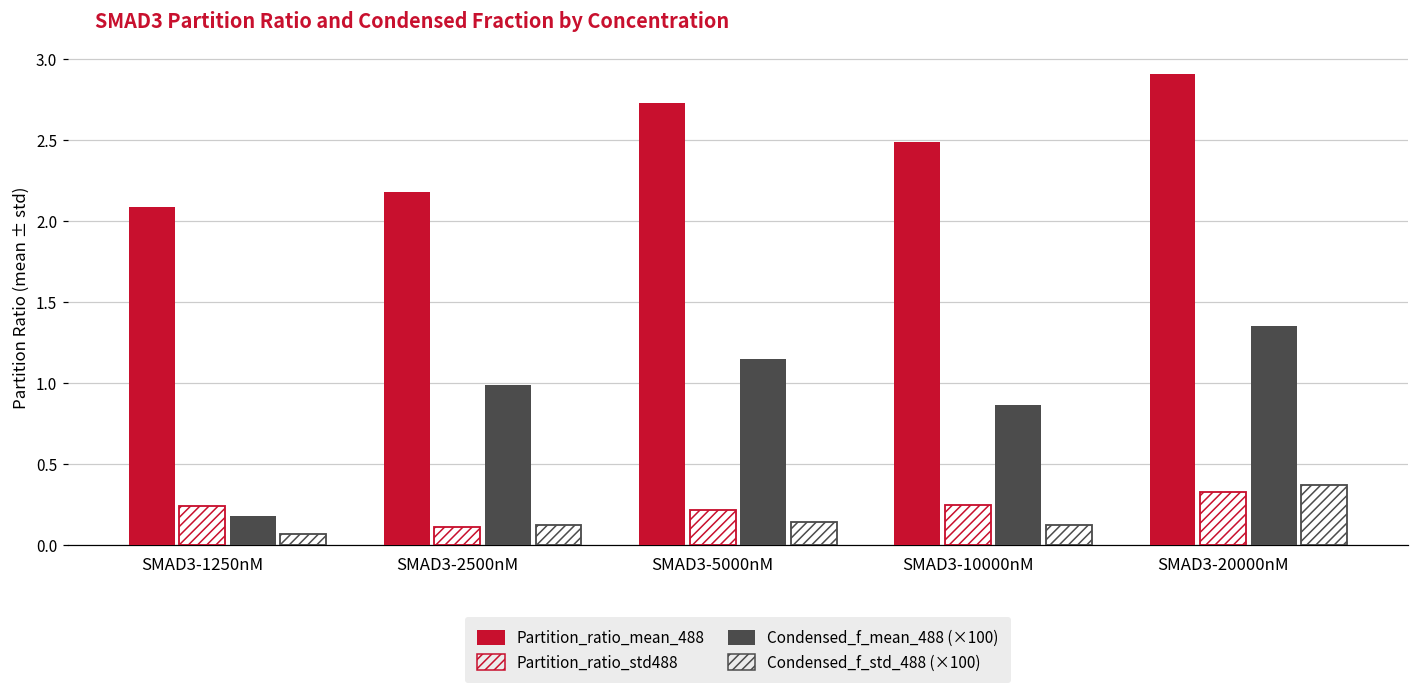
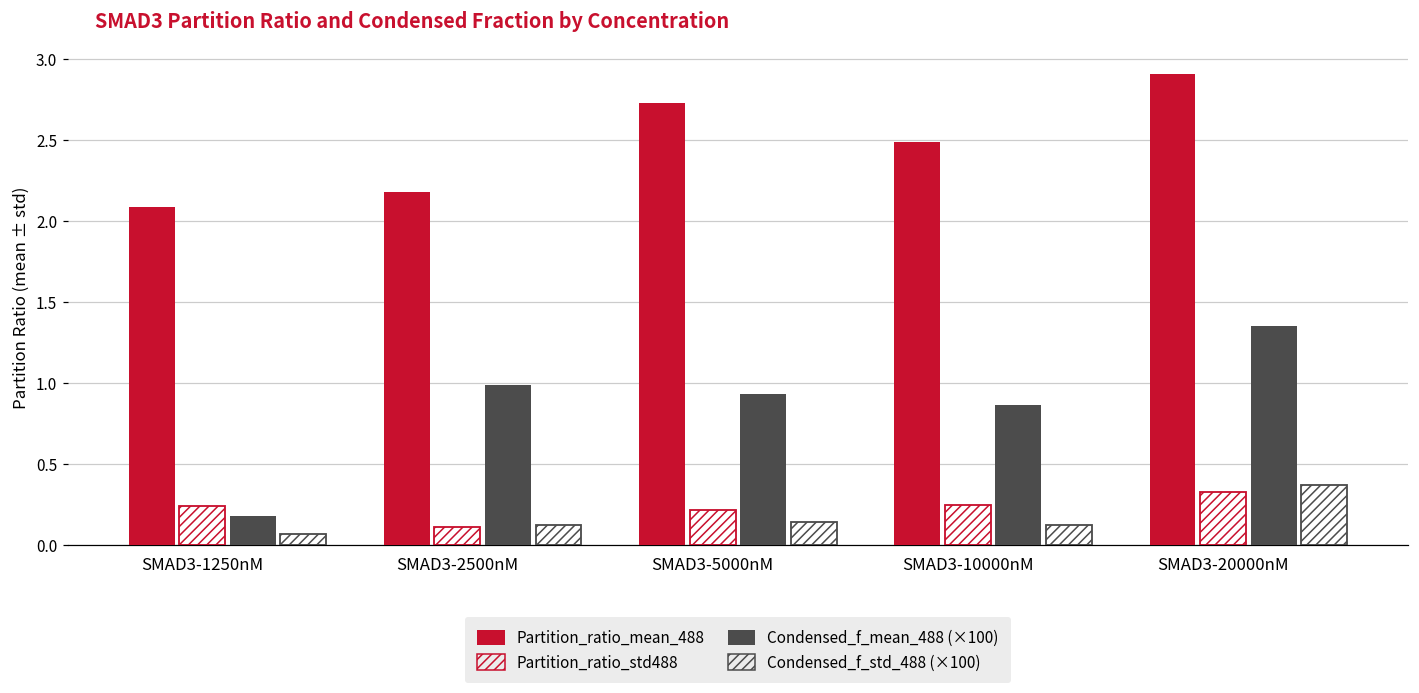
  {
    "Partition_ratio_mean_488": {
      "SMAD3-1250nM": 2.09,
      "SMAD3-2500nM": 2.18,
      "SMAD3-5000nM": 2.73,
      "SMAD3-10000nM": 2.49,
      "SMAD3-20000nM": 2.91
    },
    "Condensed_f_mean_488 (×100)": {
      "SMAD3-1250nM": 0.18,
      "SMAD3-2500nM": 0.99,
-     "SMAD3-5000nM": 1.15,
+     "SMAD3-5000nM": 0.94,
      "SMAD3-10000nM": 0.86,
      "SMAD3-20000nM": 1.35
    }
  }
